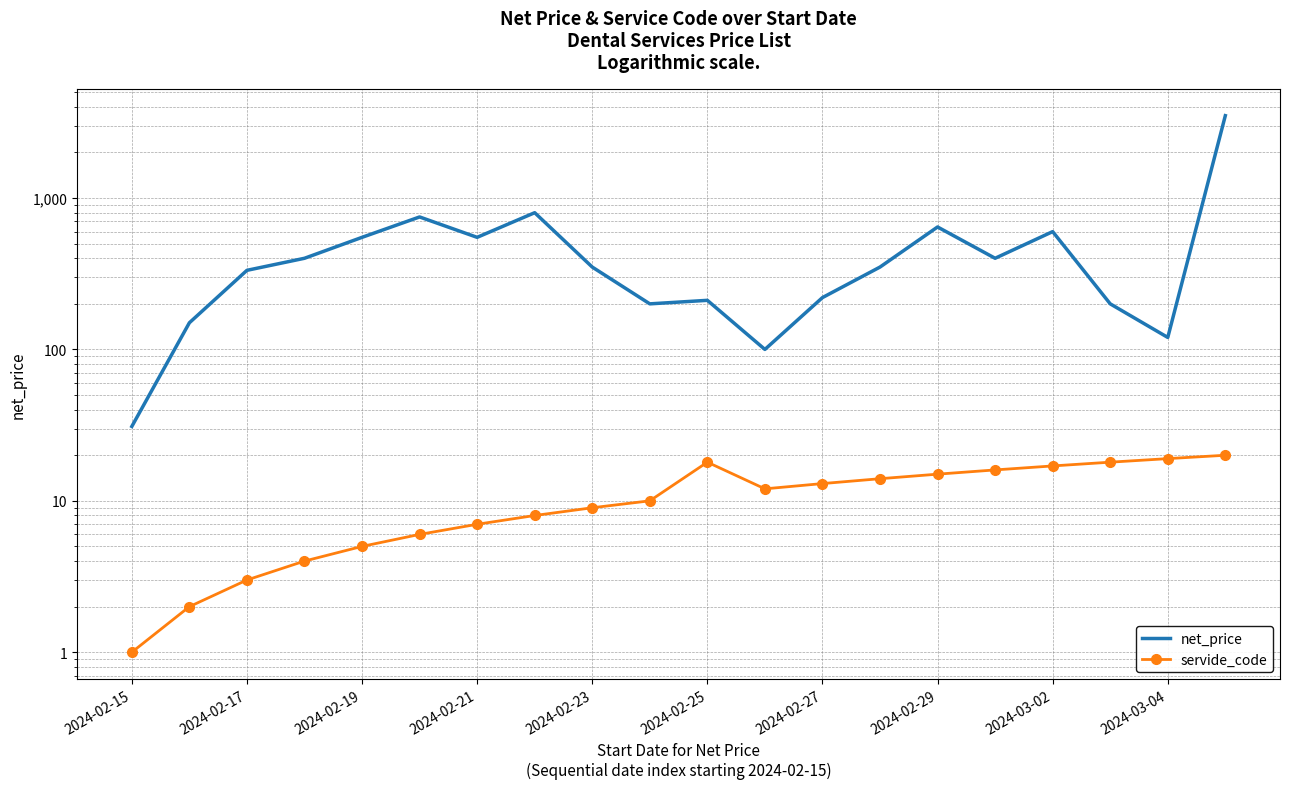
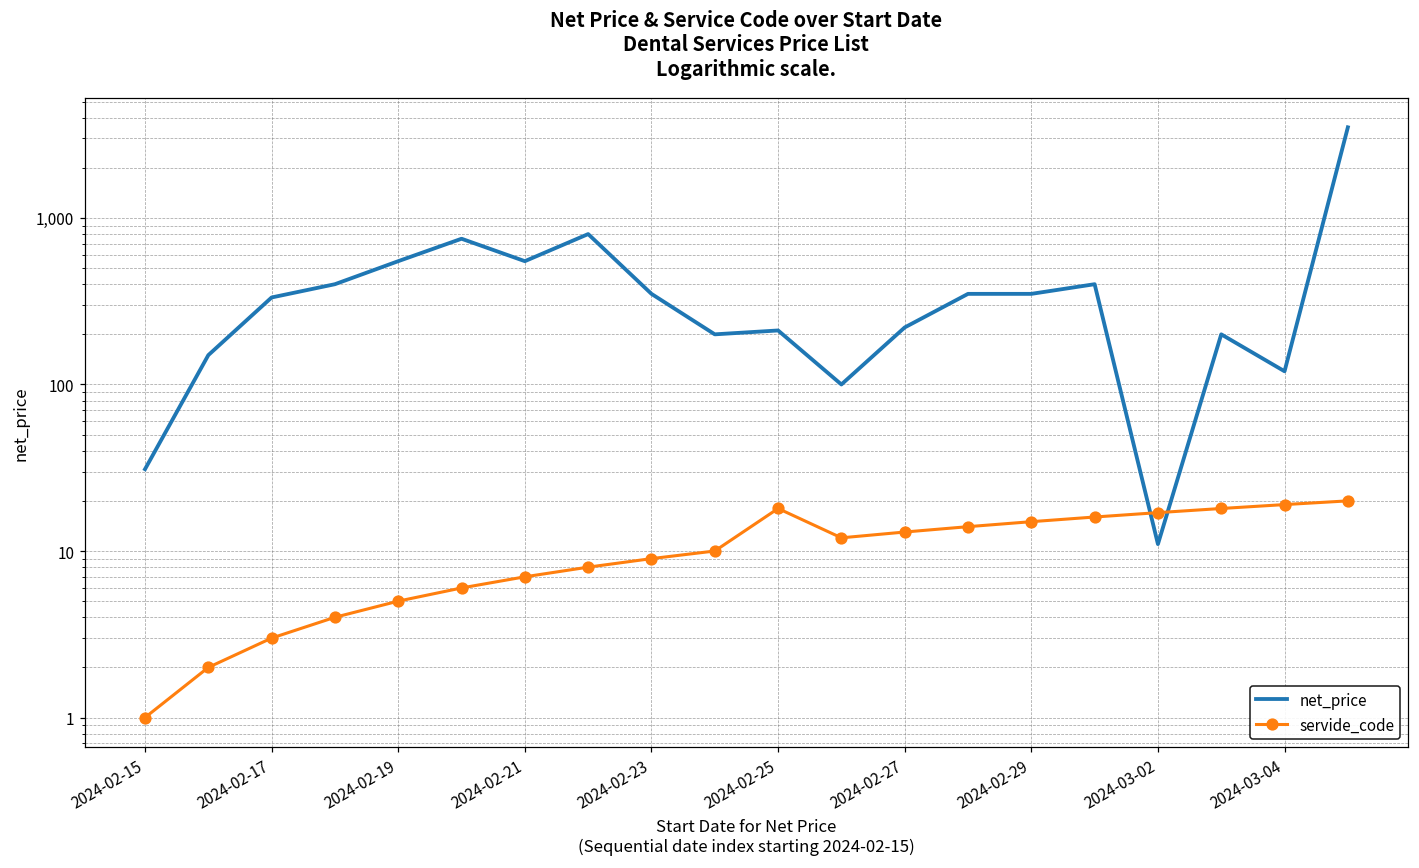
  {
    "net_price": {
      "2024-02-15": 31,
      "2024-02-17": 330,
      "2024-02-19": 550,
      "2024-02-21": 550,
      "2024-02-23": 350,
      "2024-02-25": 210,
      "2024-02-27": 220,
-     "2024-02-29": 640,
-     "2024-03-02": 600,
+     "2024-02-29": 350,
+     "2024-03-02": 11,
      "2024-03-04": 120
    },
    "servide_code": {
      "2024-02-15": 1,
      "2024-02-17": 3,
      "2024-02-19": 5,
      "2024-02-21": 7,
      "2024-02-23": 9,
      "2024-02-25": 18,
      "2024-02-27": 13,
      "2024-02-29": 15,
      "2024-03-02": 17,
      "2024-03-04": 19
    }
  }
